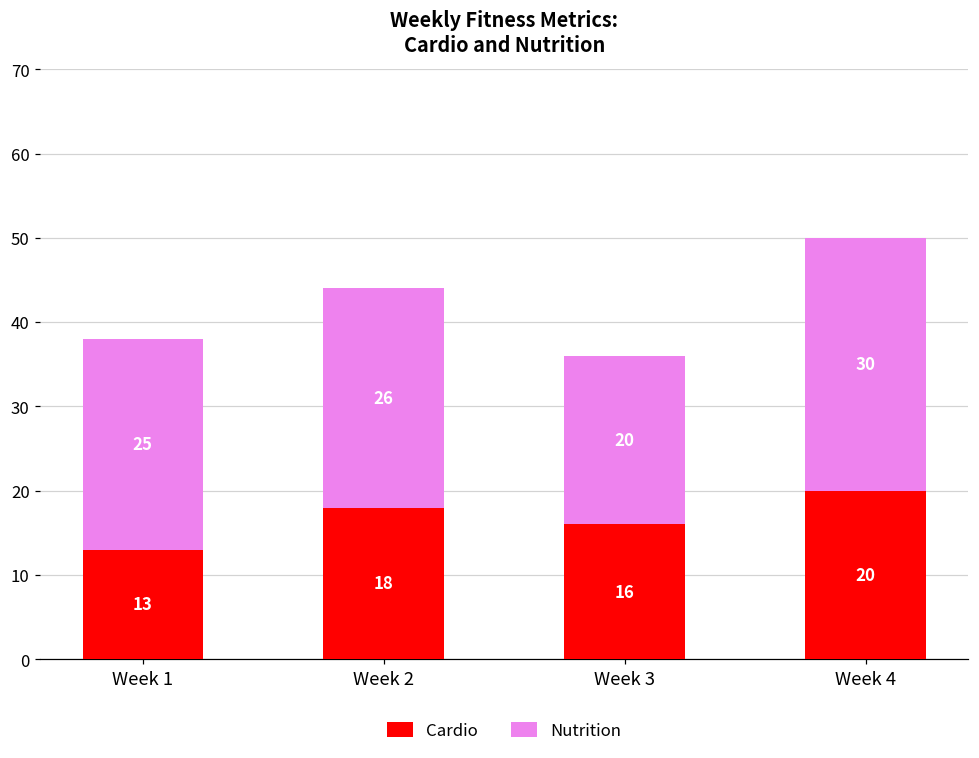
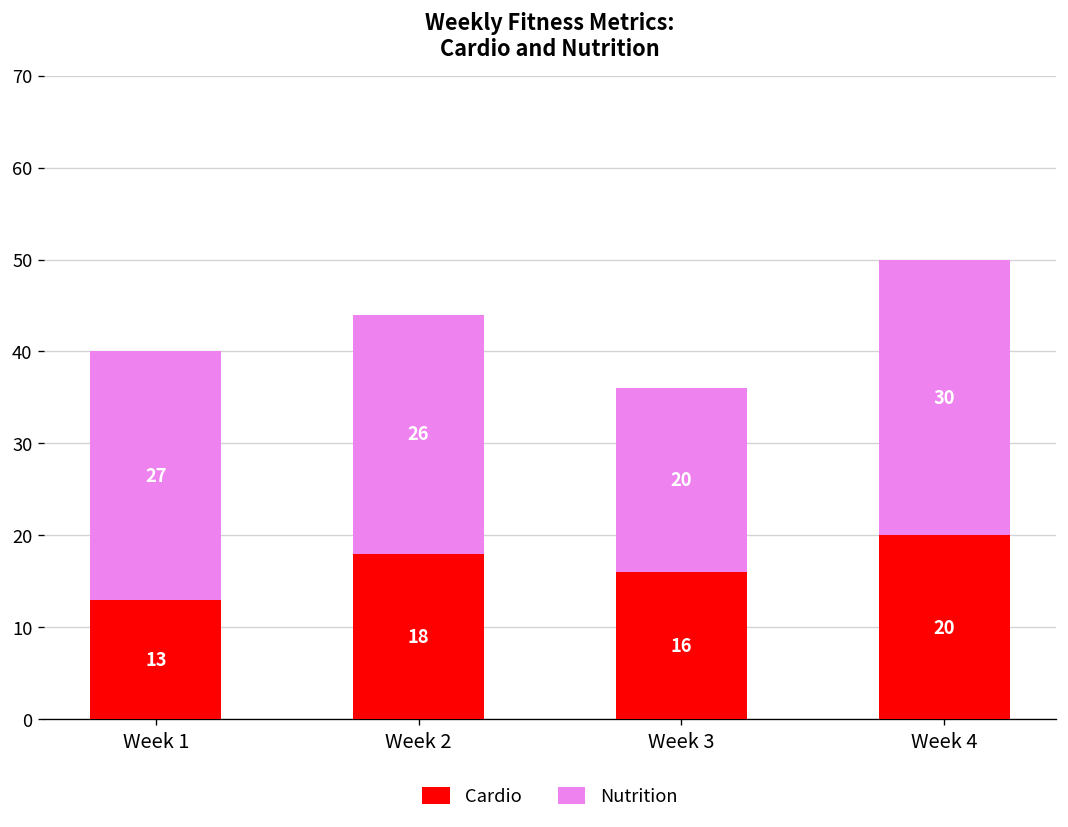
  {
    "Cardio": {
      "Week 1": 13,
      "Week 2": 18,
      "Week 3": 16,
      "Week 4": 20
    },
    "Nutrition": {
-     "Week 1": 25,
+     "Week 1": 27,
      "Week 2": 26,
      "Week 3": 20,
      "Week 4": 30
    }
  }
